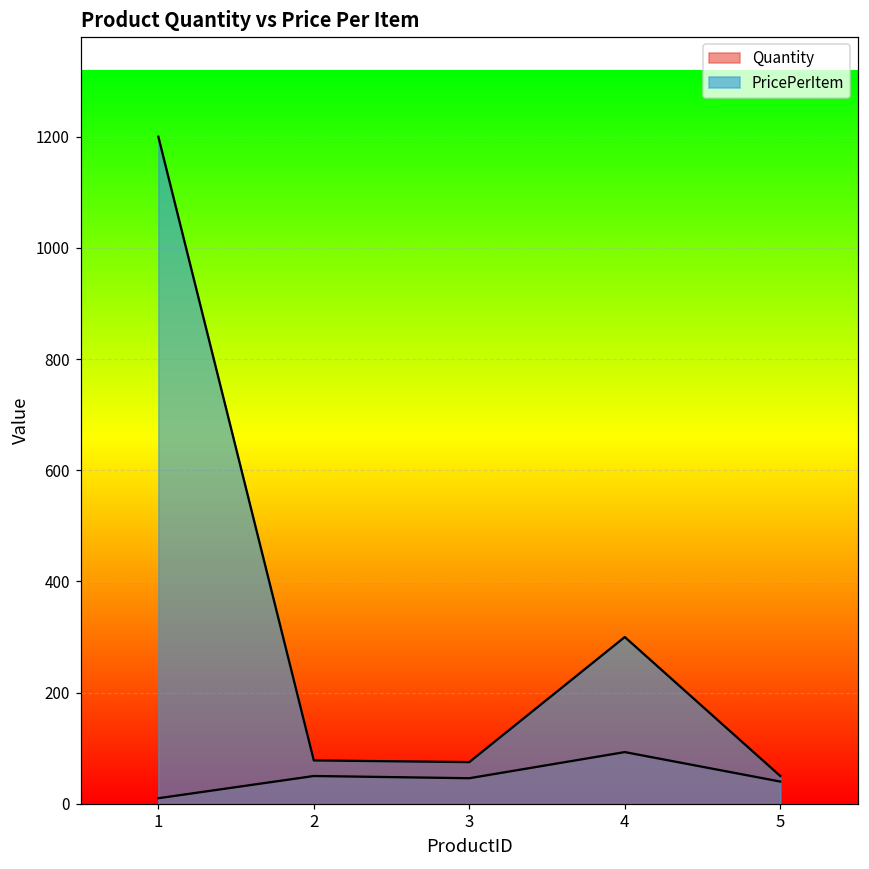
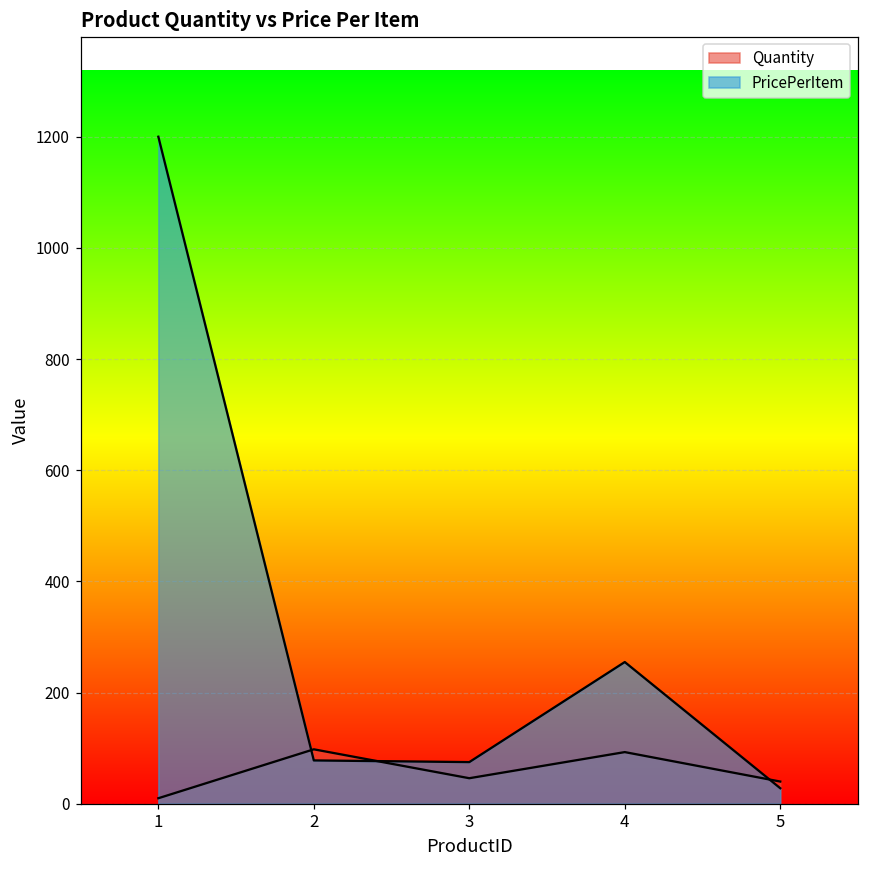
  {
    "Quantity": {
      "1": 10,
-     "2": 50,
+     "2": 100,
      "3": 50,
      "4": 90,
      "5": 40
    },
    "PricePerItem": {
      "1": 1200,
      "2": 80,
      "3": 80,
-     "4": 300,
-     "5": 50
+     "4": 260,
+     "5": 30
    }
  }
